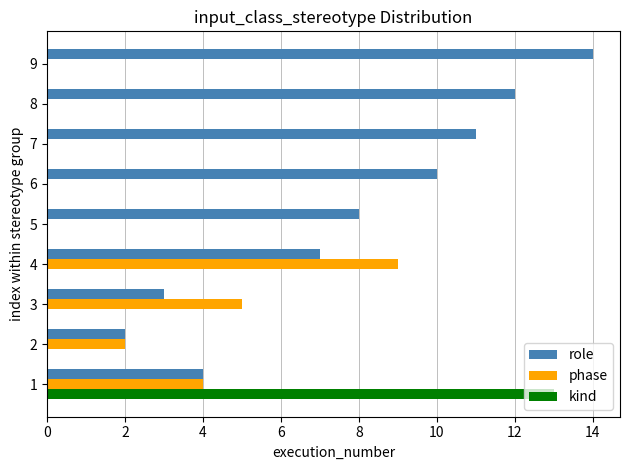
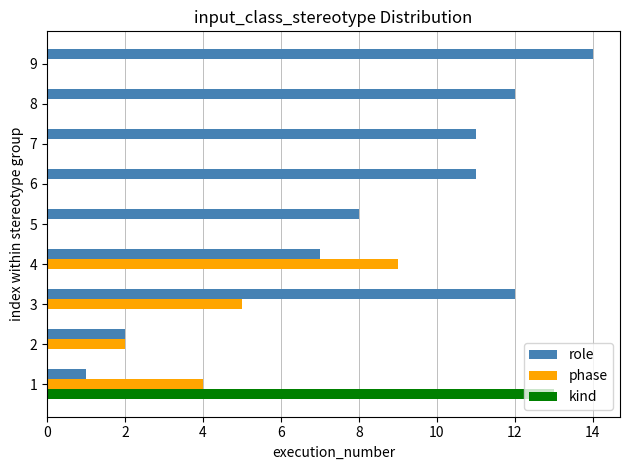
  {
    "role": {
      "9": 14,
      "8": 12,
      "7": 11,
-     "6": 10,
+     "6": 11,
      "5": 8,
      "4": 7,
-     "3": 3,
+     "3": 12,
      "2": 2,
-     "1": 4
+     "1": 1
    },
    "phase": {
      "9": 0,
      "8": 0,
      "7": 0,
      "6": 0,
      "5": 0,
      "4": 9,
      "3": 5,
      "2": 2,
      "1": 4
    },
    "kind": {
      "9": 0,
      "8": 0,
      "7": 0,
      "6": 0,
      "5": 0,
      "4": 0,
      "3": 0,
      "2": 0
    }
  }
